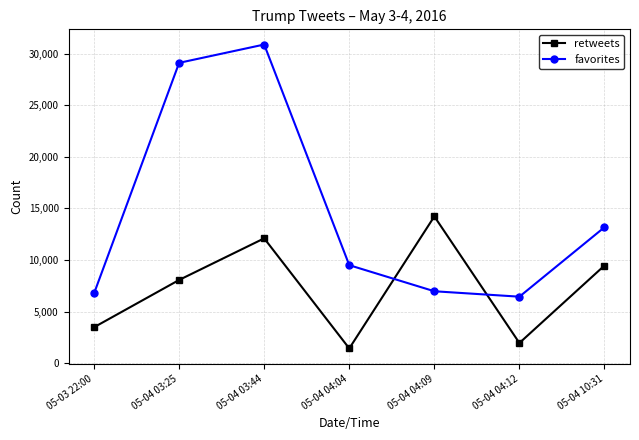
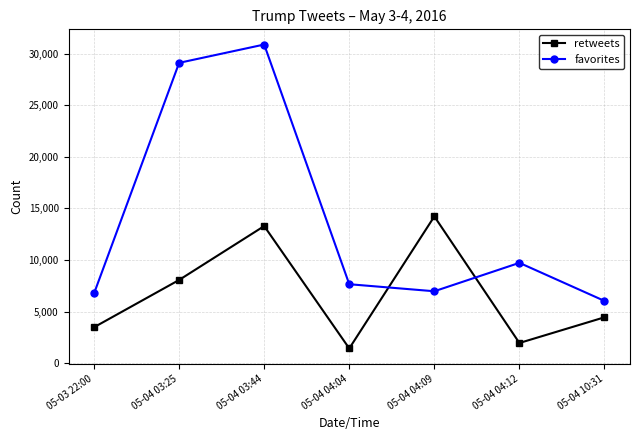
  {
    "retweets": {
      "05-03 22:00": "3,500",
      "05-04 03:25": "8,100",
-     "05-04 03:44": "12,100",
+     "05-04 03:44": "13,300",
      "05-04 04:04": "1,400",
      "05-04 04:09": "14,200",
      "05-04 04:12": "2,000",
-     "05-04 10:31": "9,500"
+     "05-04 10:31": "4,400"
    },
    "favorites": {
      "05-03 22:00": "6,800",
      "05-04 03:25": "29,100",
      "05-04 03:44": "30,900",
-     "05-04 04:04": "9,500",
+     "05-04 04:04": "7,600",
      "05-04 04:09": "7,000",
-     "05-04 04:12": "6,400",
-     "05-04 10:31": "13,200"
+     "05-04 04:12": "9,700",
+     "05-04 10:31": "6,000"
    }
  }
